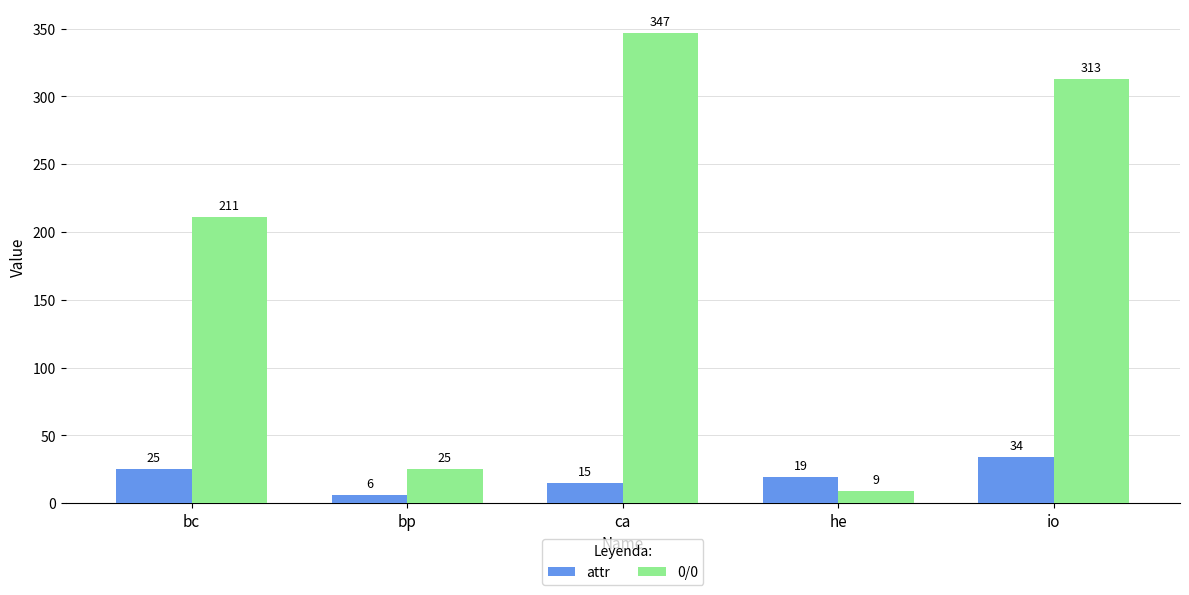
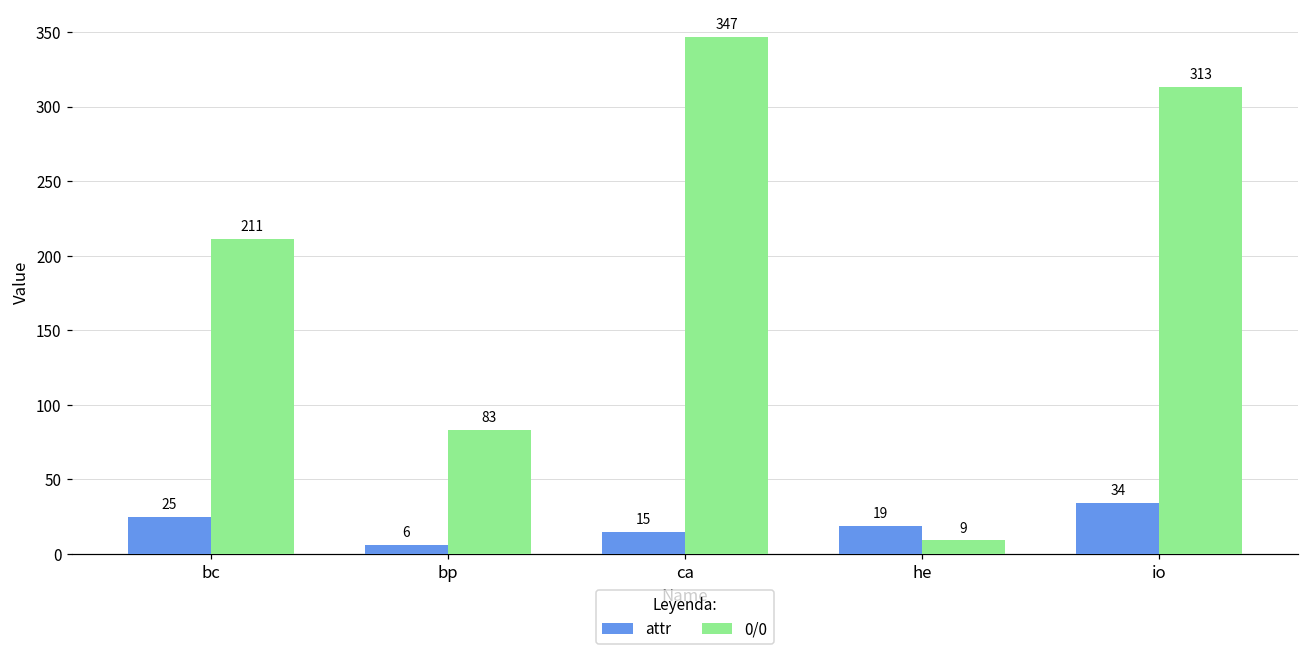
  {
    "attr": {
      "bc": 25,
      "bp": 6,
      "ca": 15,
      "he": 19,
      "io": 34
    },
    "0/0": {
      "bc": 211,
-     "bp": 25,
+     "bp": 83,
      "ca": 347,
      "he": 9,
      "io": 313
    }
  }
